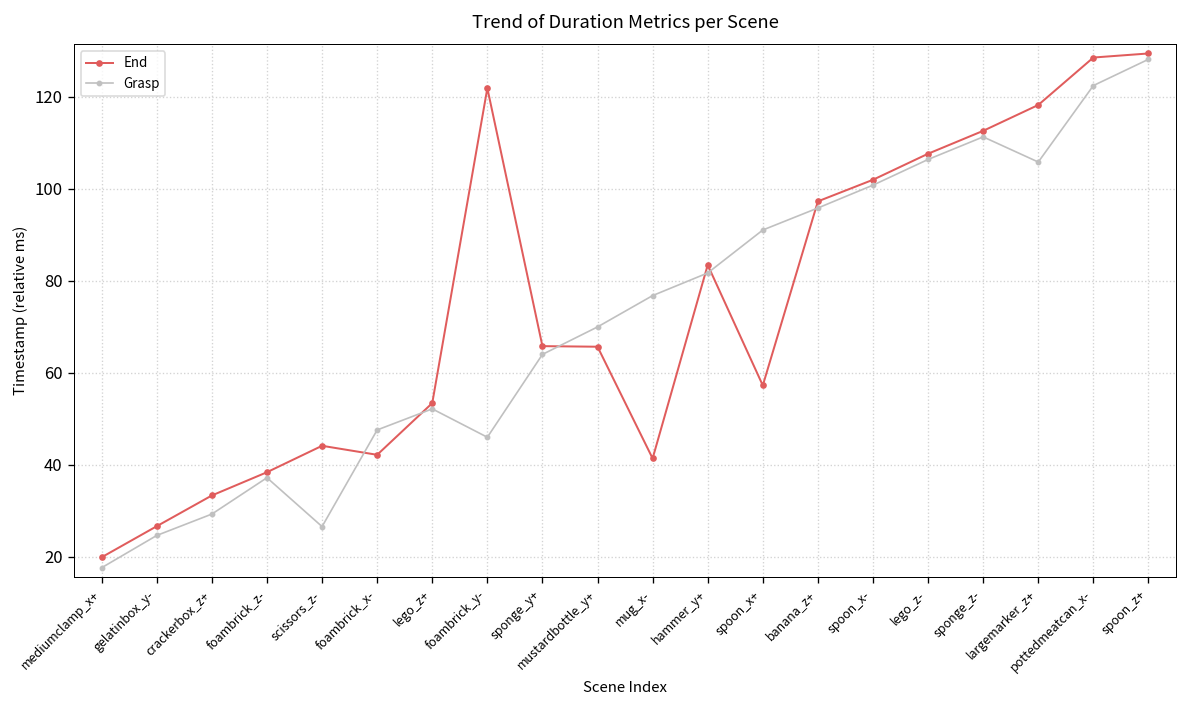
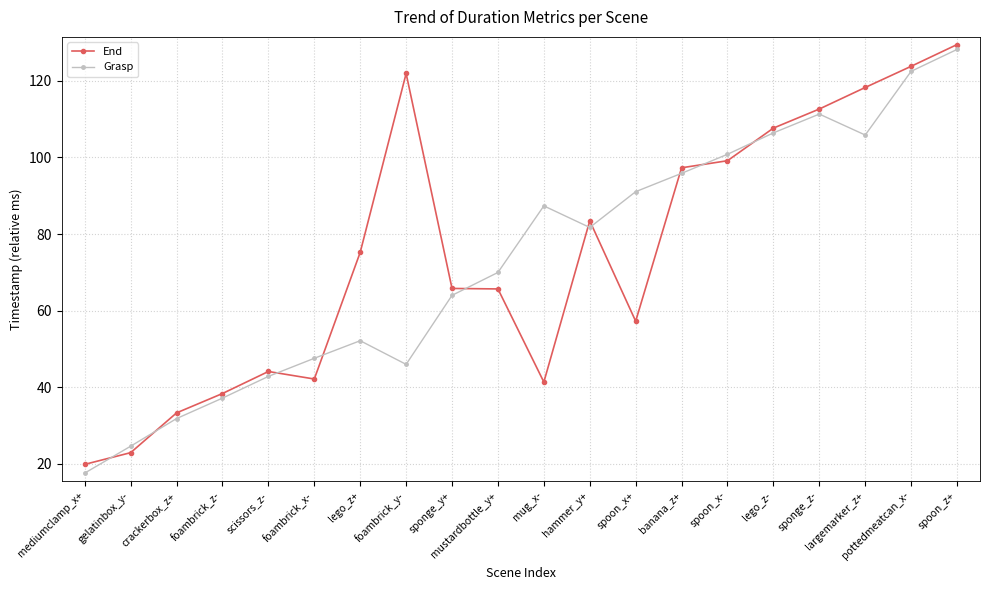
  {
    "End": {
      "mediumclamp_x+": 20,
-     "gelatinbox_y-": 27,
+     "gelatinbox_y-": 23,
      "crackerbox_z+": 33,
      "foambrick_z-": 38,
      "scissors_z-": 44,
      "foambrick_x-": 42,
-     "lego_z+": 53,
+     "lego_z+": 75,
      "foambrick_y-": 122,
      "sponge_y+": 66,
      "mustardbottle_y+": 66,
      "mug_x-": 41,
      "hammer_y+": 83,
      "spoon_x+": 57,
      "banana_z+": 97,
-     "spoon_x-": 102,
+     "spoon_x-": 99,
      "lego_z-": 108,
      "sponge_z-": 113,
      "largemarker_z+": 118,
-     "pottedmeatcan_x-": 129,
+     "pottedmeatcan_x-": 124,
      "spoon_z+": 129
    },
    "Grasp": {
      "mediumclamp_x+": 18,
      "gelatinbox_y-": 25,
-     "crackerbox_z+": 29,
+     "crackerbox_z+": 32,
      "foambrick_z-": 37,
-     "scissors_z-": 27,
+     "scissors_z-": 43,
      "foambrick_x-": 48,
      "lego_z+": 52,
      "foambrick_y-": 46,
      "sponge_y+": 64,
      "mustardbottle_y+": 70,
-     "mug_x-": 77,
+     "mug_x-": 87,
      "hammer_y+": 82,
      "spoon_x+": 91,
      "banana_z+": 96,
      "spoon_x-": 101,
      "lego_z-": 106,
      "sponge_z-": 111,
      "largemarker_z+": 106,
      "pottedmeatcan_x-": 122,
      "spoon_z+": 128
    }
  }
